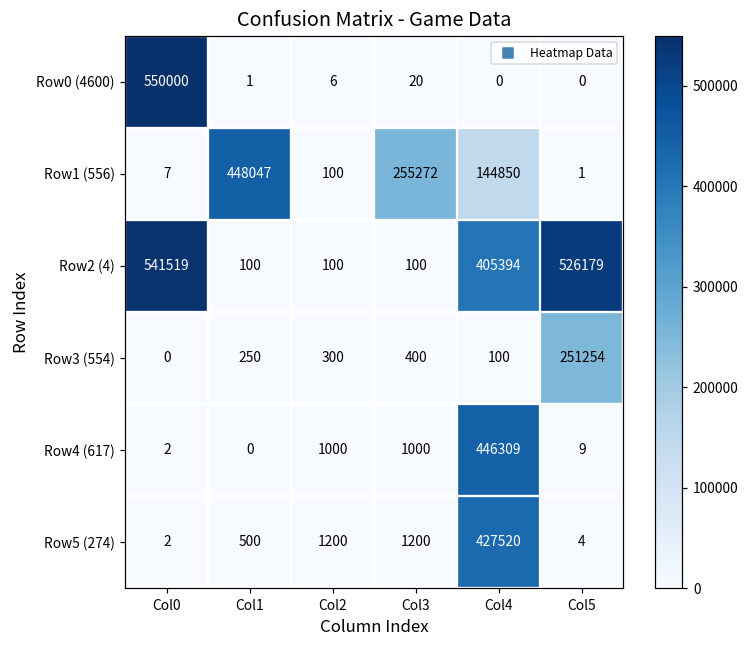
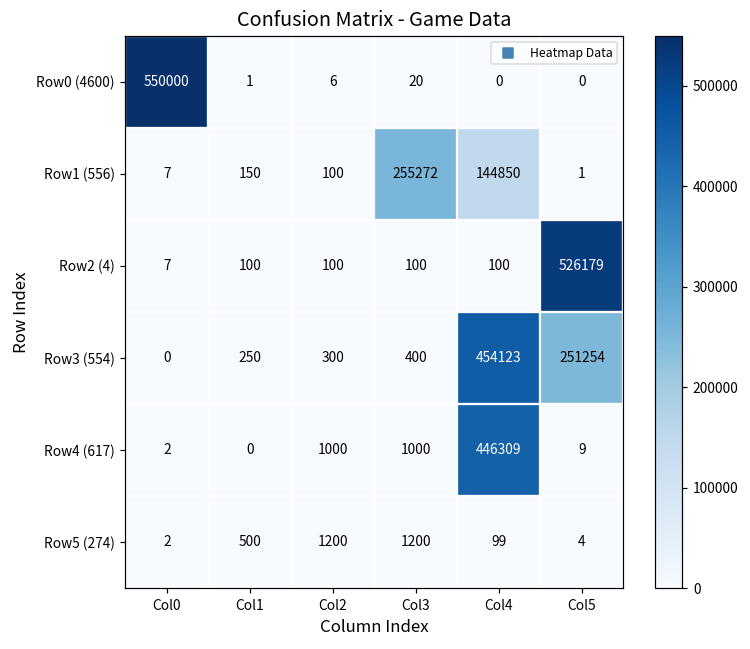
  {
    "Row0 (4600)": {
      "Col0": 550000,
      "Col1": 1,
      "Col2": 6,
      "Col3": 20,
      "Col4": 0,
      "Col5": 0
    },
    "Row1 (556)": {
      "Col0": 7,
-     "Col1": 448047,
+     "Col1": 150,
      "Col2": 100,
      "Col3": 255272,
      "Col4": 144850,
      "Col5": 1
    },
    "Row2 (4)": {
-     "Col0": 541519,
+     "Col0": 7,
      "Col1": 100,
      "Col2": 100,
      "Col3": 100,
-     "Col4": 405394,
+     "Col4": 100,
      "Col5": 526179
    },
    "Row3 (554)": {
      "Col0": 0,
      "Col1": 250,
      "Col2": 300,
      "Col3": 400,
-     "Col4": 100,
+     "Col4": 454123,
      "Col5": 251254
    },
    "Row4 (617)": {
      "Col0": 2,
      "Col1": 0,
      "Col2": 1000,
      "Col3": 1000,
      "Col4": 446309,
      "Col5": 9
    },
    "Row5 (274)": {
      "Col0": 2,
      "Col1": 500,
      "Col2": 1200,
      "Col3": 1200,
-     "Col4": 427520,
+     "Col4": 99,
      "Col5": 4
    }
  }
